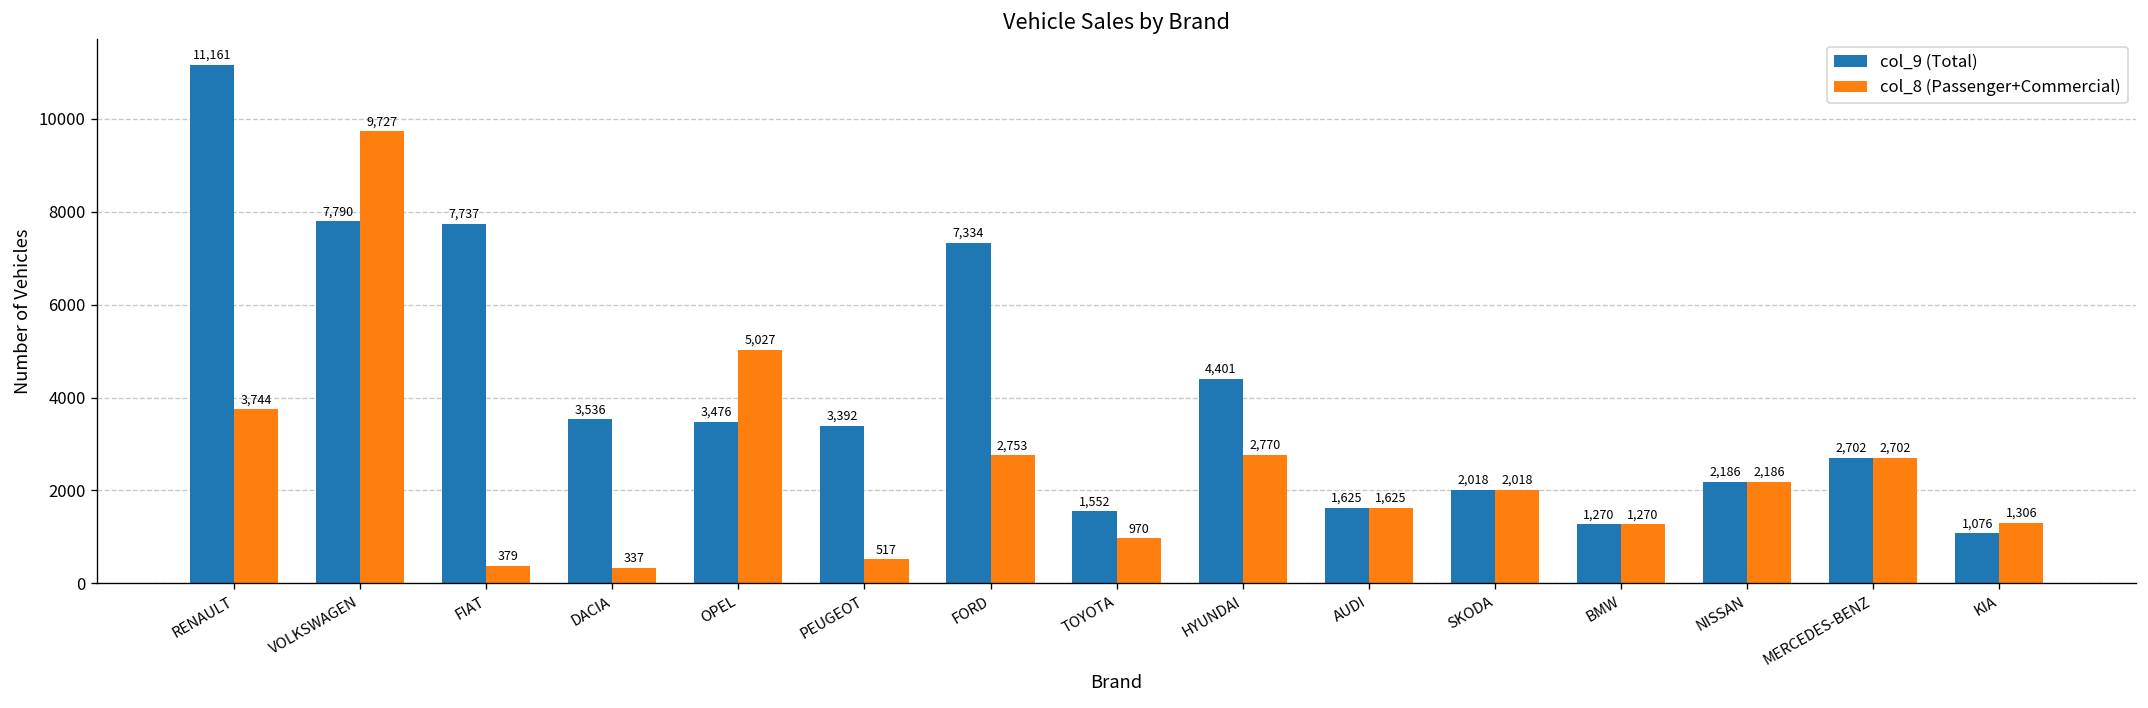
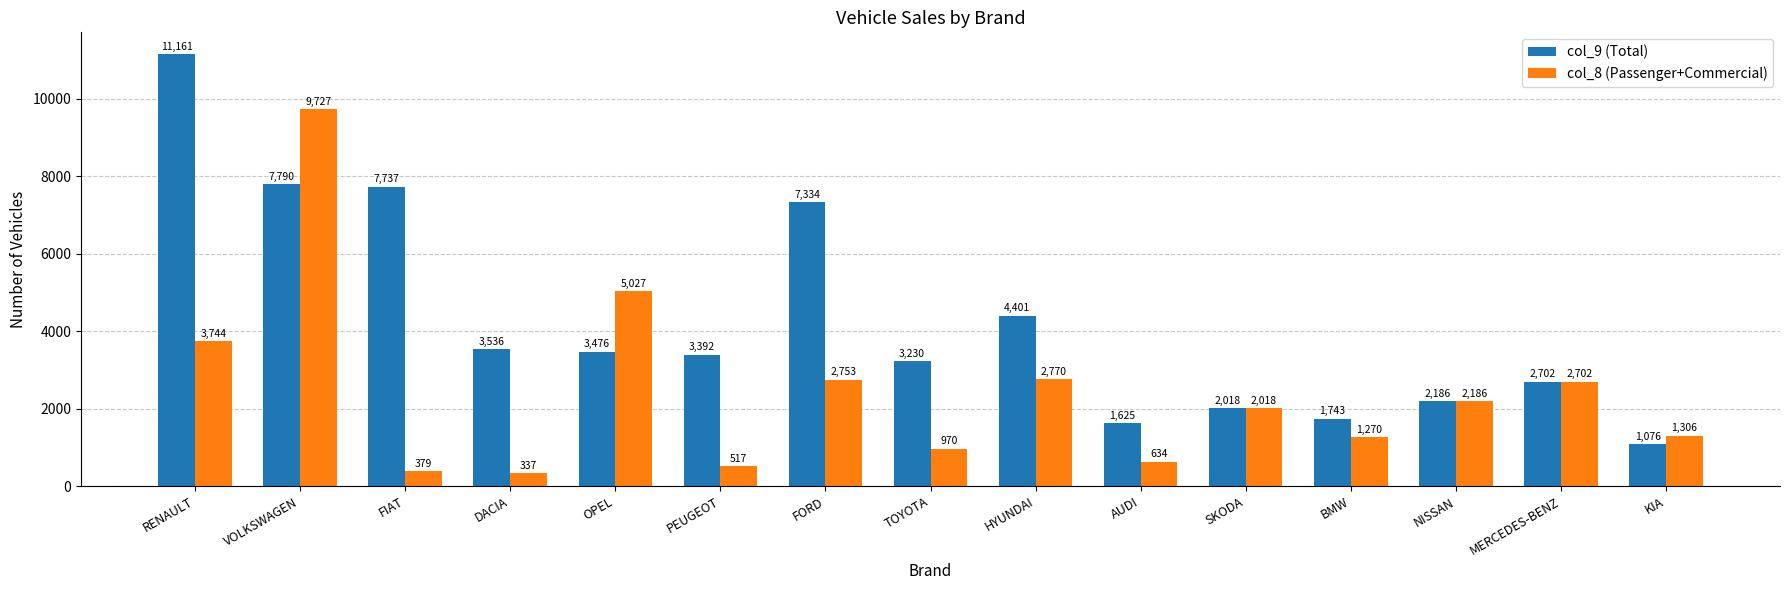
  {
    "col_9 (Total)": {
      "RENAULT": "11,161",
      "VOLKSWAGEN": "7,790",
      "FIAT": "7,737",
      "DACIA": "3,536",
      "OPEL": "3,476",
      "PEUGEOT": "3,392",
      "FORD": "7,334",
-     "TOYOTA": "1,552",
+     "TOYOTA": "3,230",
      "HYUNDAI": "4,401",
      "AUDI": "1,625",
      "SKODA": "2,018",
-     "BMW": "1,270",
+     "BMW": "1,743",
      "NISSAN": "2,186",
      "MERCEDES-BENZ": "2,702",
      "KIA": "1,076"
    },
    "col_8 (Passenger+Commercial)": {
      "RENAULT": "3,744",
      "VOLKSWAGEN": "9,727",
      "FIAT": "379",
      "DACIA": "337",
      "OPEL": "5,027",
      "PEUGEOT": "517",
      "FORD": "2,753",
      "TOYOTA": "970",
      "HYUNDAI": "2,770",
-     "AUDI": "1,625",
+     "AUDI": "634",
      "SKODA": "2,018",
      "BMW": "1,270",
      "NISSAN": "2,186",
      "MERCEDES-BENZ": "2,702",
      "KIA": "1,306"
    }
  }
